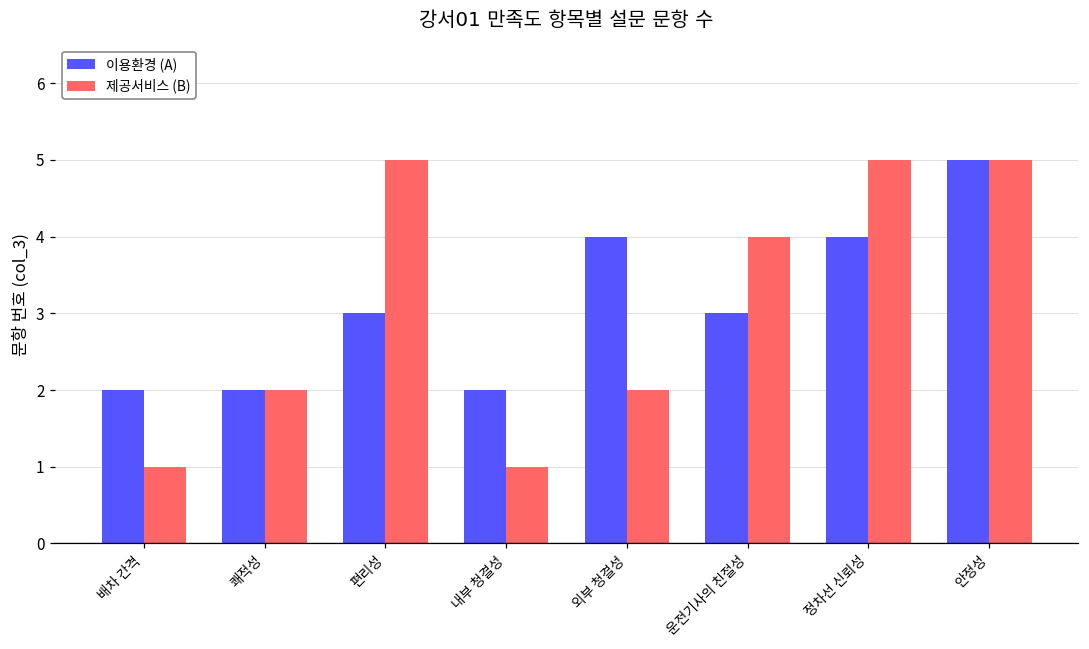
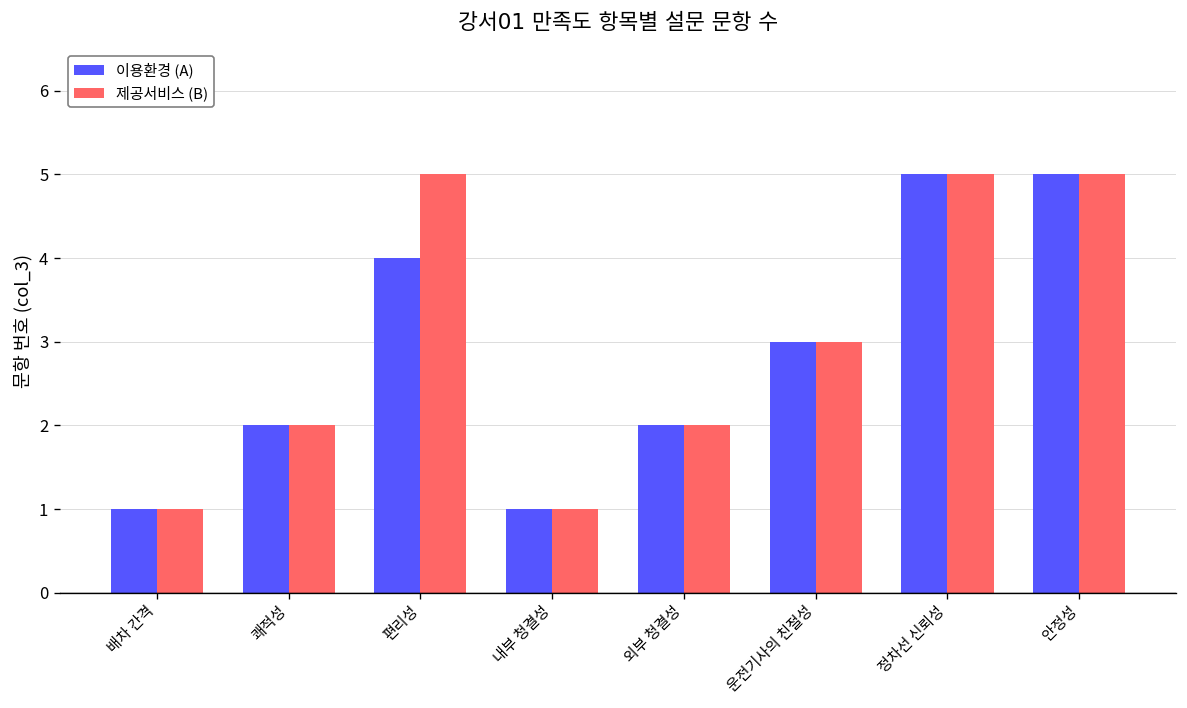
  {
    "이용환경 (A)": {
-     "배차 간격": 2,
+     "배차 간격": 1,
      "쾌적성": 2,
-     "편리성": 3,
-     "내부 청결성": 2,
-     "외부 청결성": 4,
+     "편리성": 4,
+     "내부 청결성": 1,
+     "외부 청결성": 2,
      "운전기사의 친절성": 3,
-     "정차선 신뢰성": 4,
+     "정차선 신뢰성": 5,
      "안정성": 5
    },
    "제공서비스 (B)": {
      "배차 간격": 1,
      "쾌적성": 2,
      "편리성": 5,
      "내부 청결성": 1,
      "외부 청결성": 2,
-     "운전기사의 친절성": 4,
+     "운전기사의 친절성": 3,
      "정차선 신뢰성": 5,
      "안정성": 5
    }
  }
